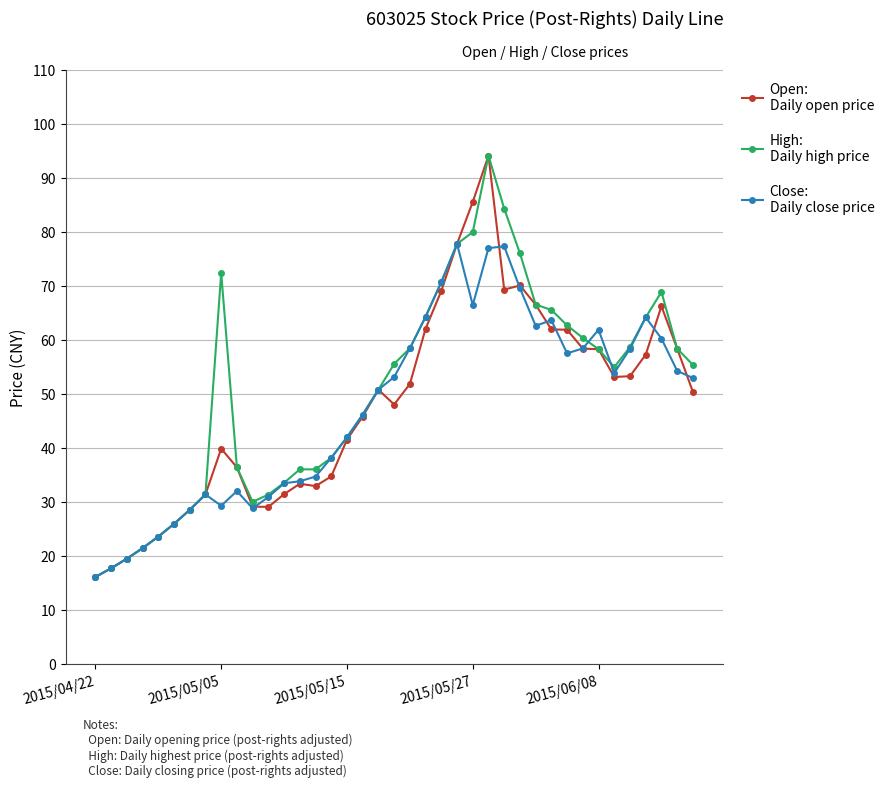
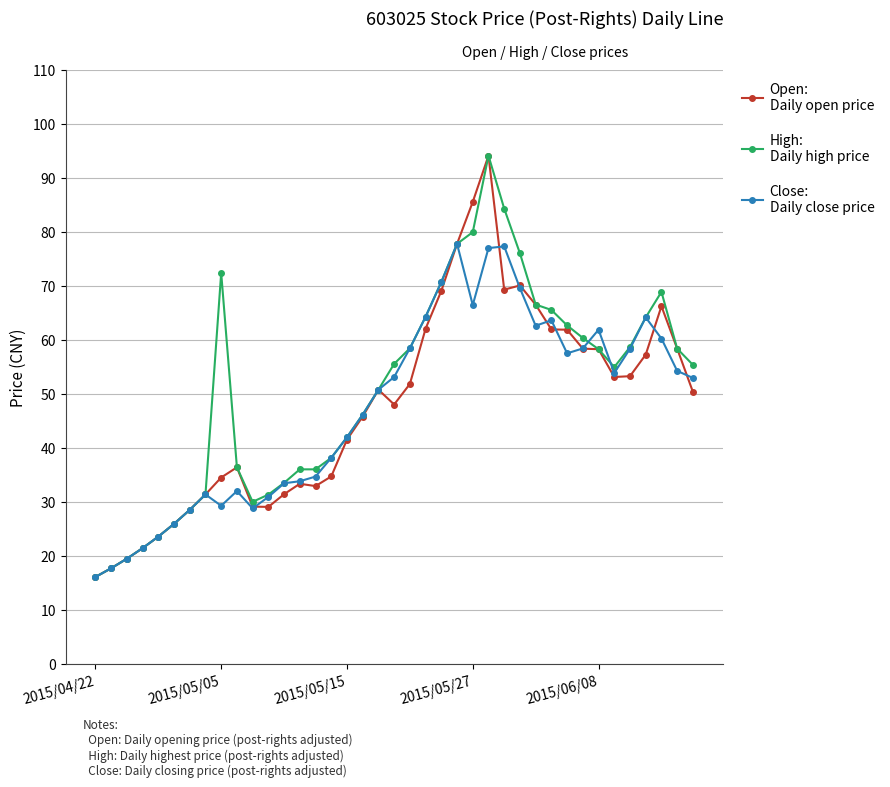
  {
    "Open: Daily open price": {
-     "2015/05/05": 40,
+     "2015/05/05": 34,
      "2015/05/27": 86
    },
    "High: Daily high price": {
      "2015/05/05": 72,
      "2015/05/27": 80
    },
    "Close: Daily close price": {
      "2015/05/05": 29,
      "2015/05/27": 66,
      "2015/06/08": 62
    }
  }
